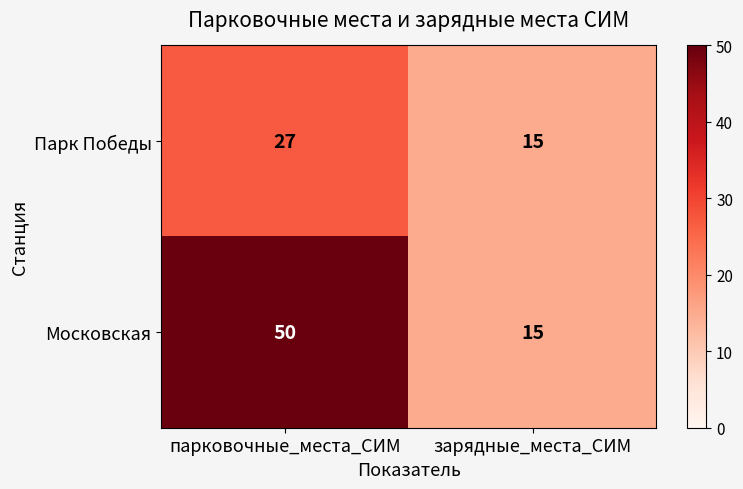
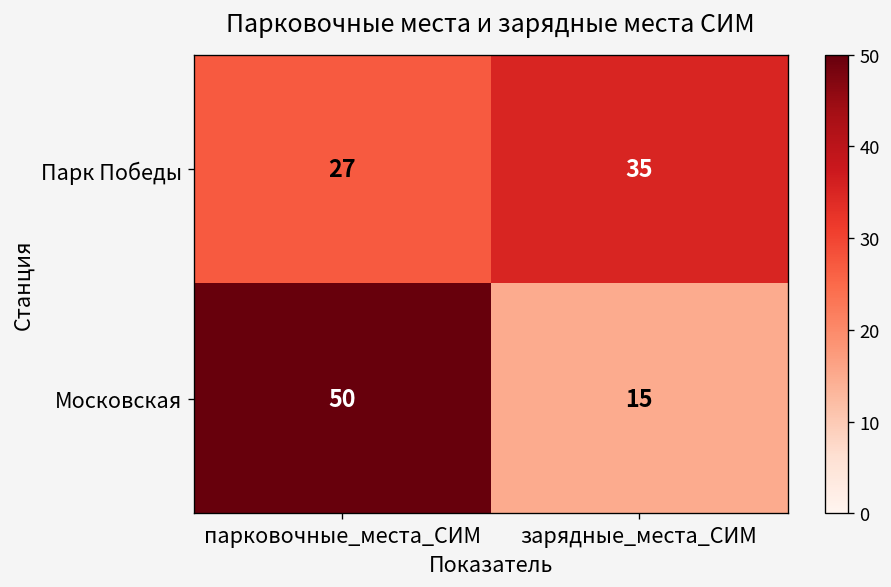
  {
    "Парк Победы": {
      "парковочные_места_СИМ": 27,
-     "зарядные_места_СИМ": 15
+     "зарядные_места_СИМ": 35
    },
    "Московская": {
      "парковочные_места_СИМ": 50,
      "зарядные_места_СИМ": 15
    }
  }
